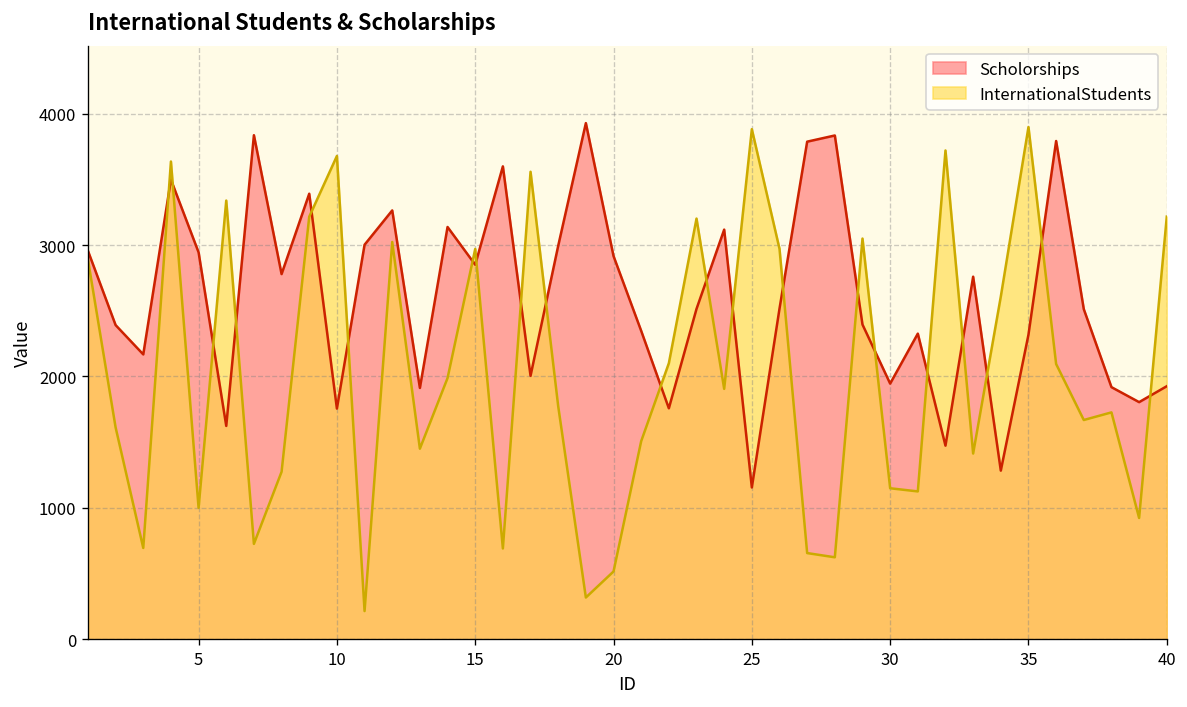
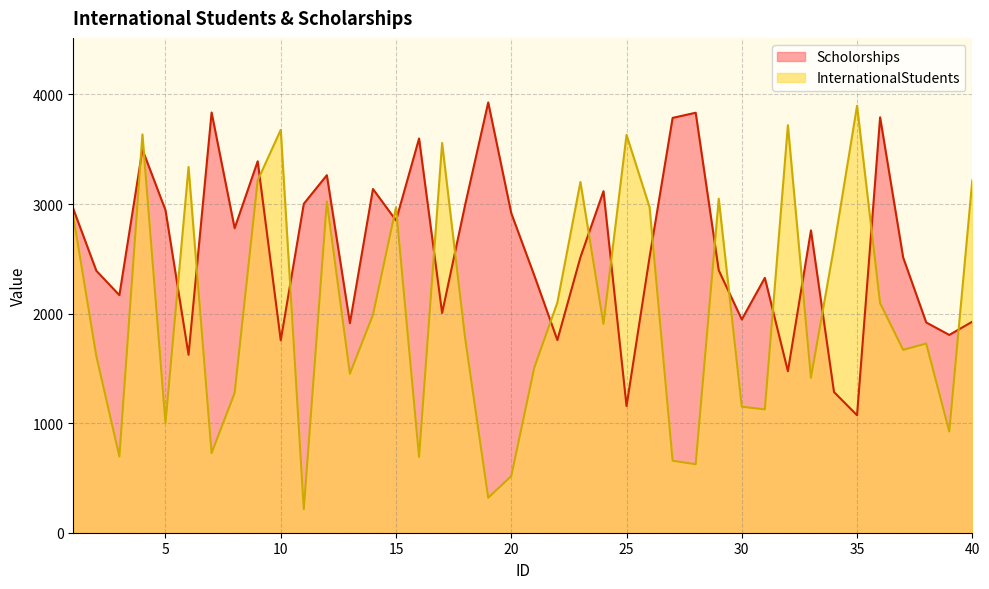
  {
    "Scholorships": {
      "5": 2940,
      "10": 1760,
      "15": 2850,
      "20": 2920,
      "25": 1160,
      "30": 1950,
-     "35": 2320,
+     "35": 1070,
      "40": 1930
    },
    "InternationalStudents": {
      "5": 1000,
      "10": 3680,
      "15": 2970,
      "20": 520,
-     "25": 3880,
+     "25": 3630,
      "30": 1150,
      "35": 3900,
      "40": 3220
    }
  }
